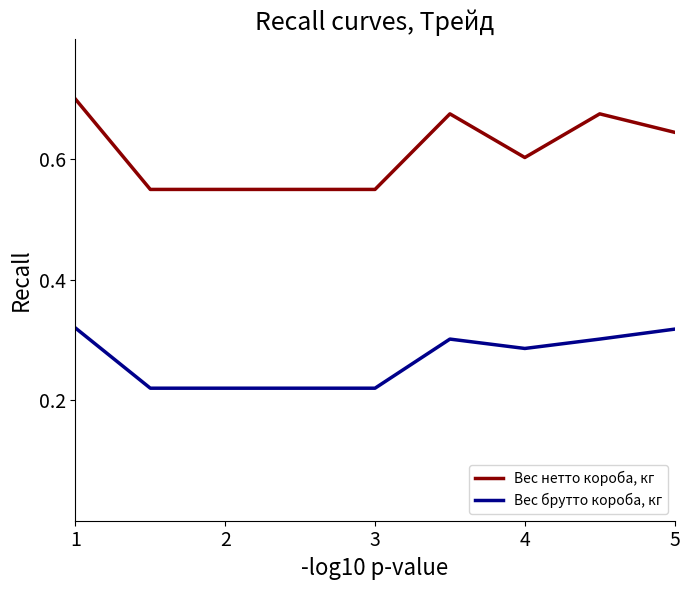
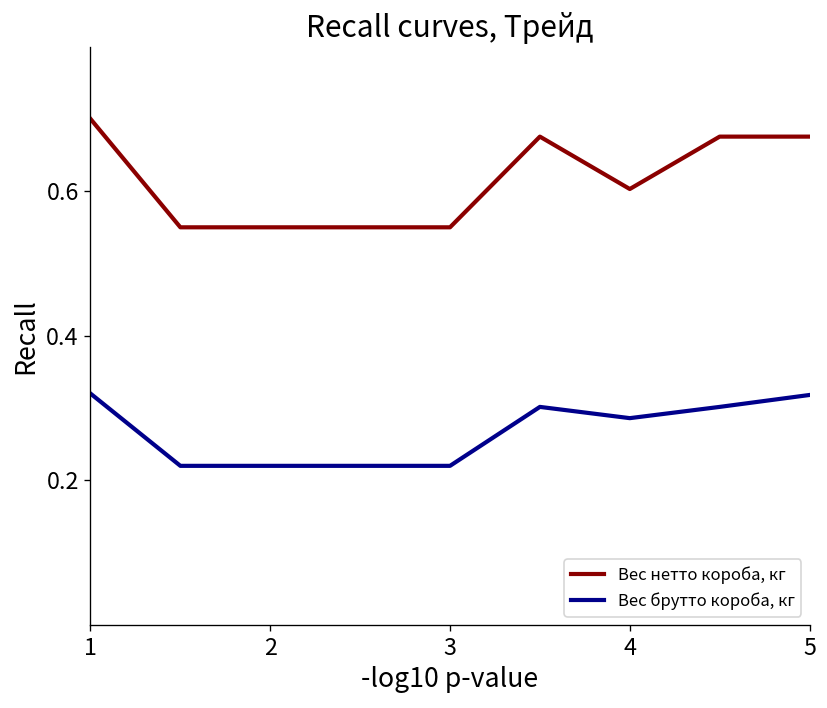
  {
    "Вес нетто короба, кг": {
      "1": 0.70,
      "2": 0.55,
      "3": 0.55,
      "4": 0.60,
-     "5": 0.64
+     "5": 0.68
    },
    "Вес брутто короба, кг": {
      "1": 0.32,
      "2": 0.22,
      "3": 0.22,
      "4": 0.29,
      "5": 0.32
    }
  }
